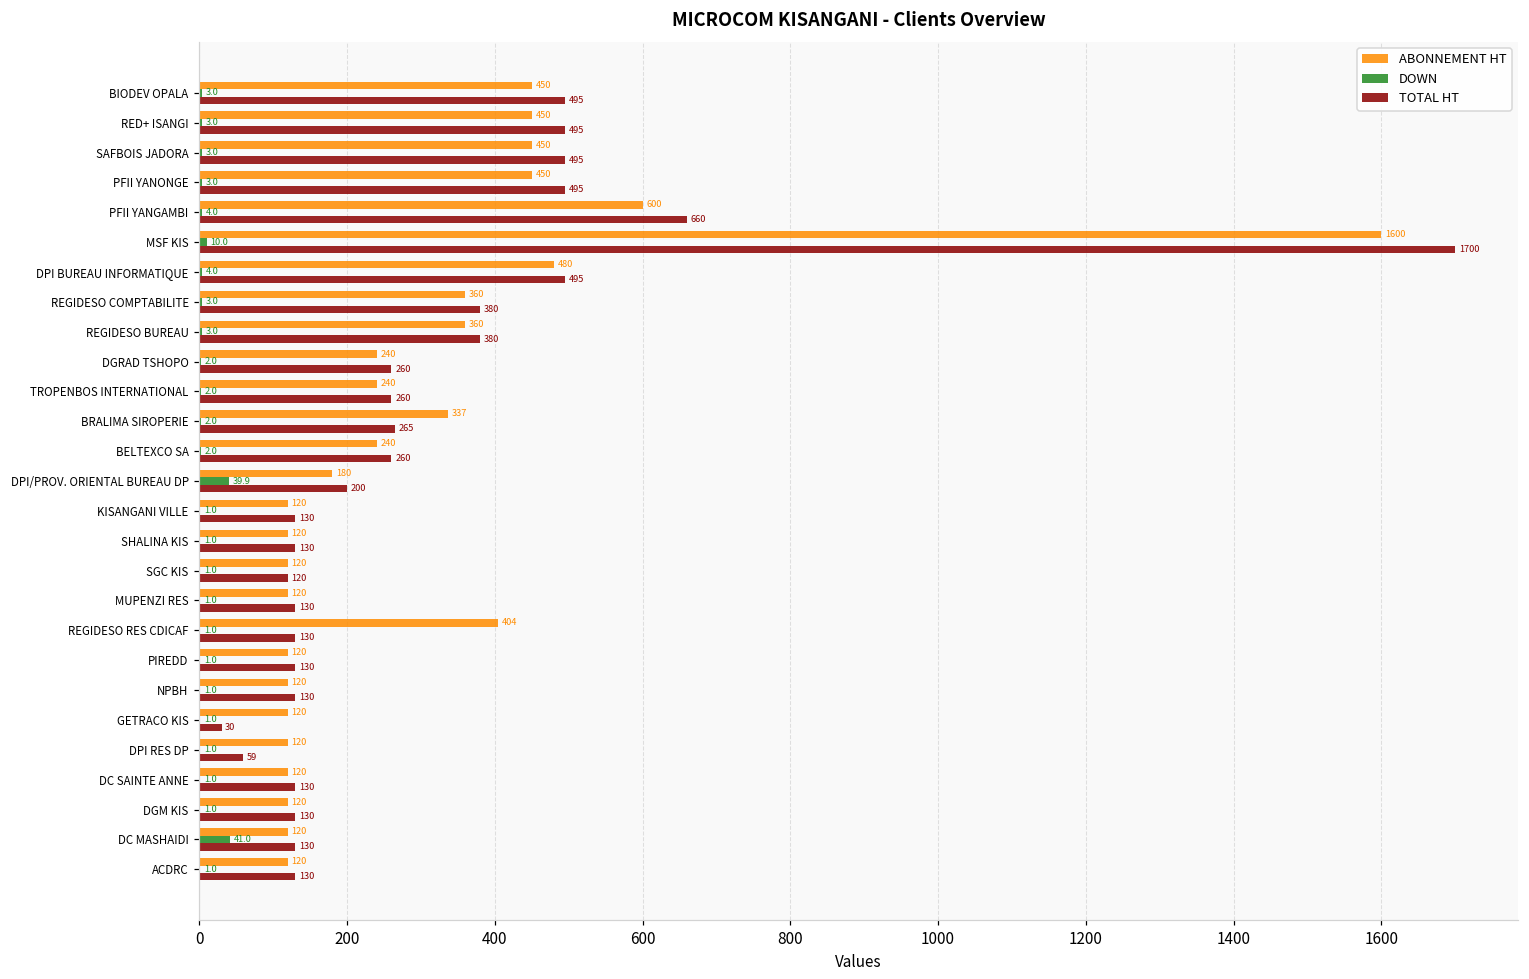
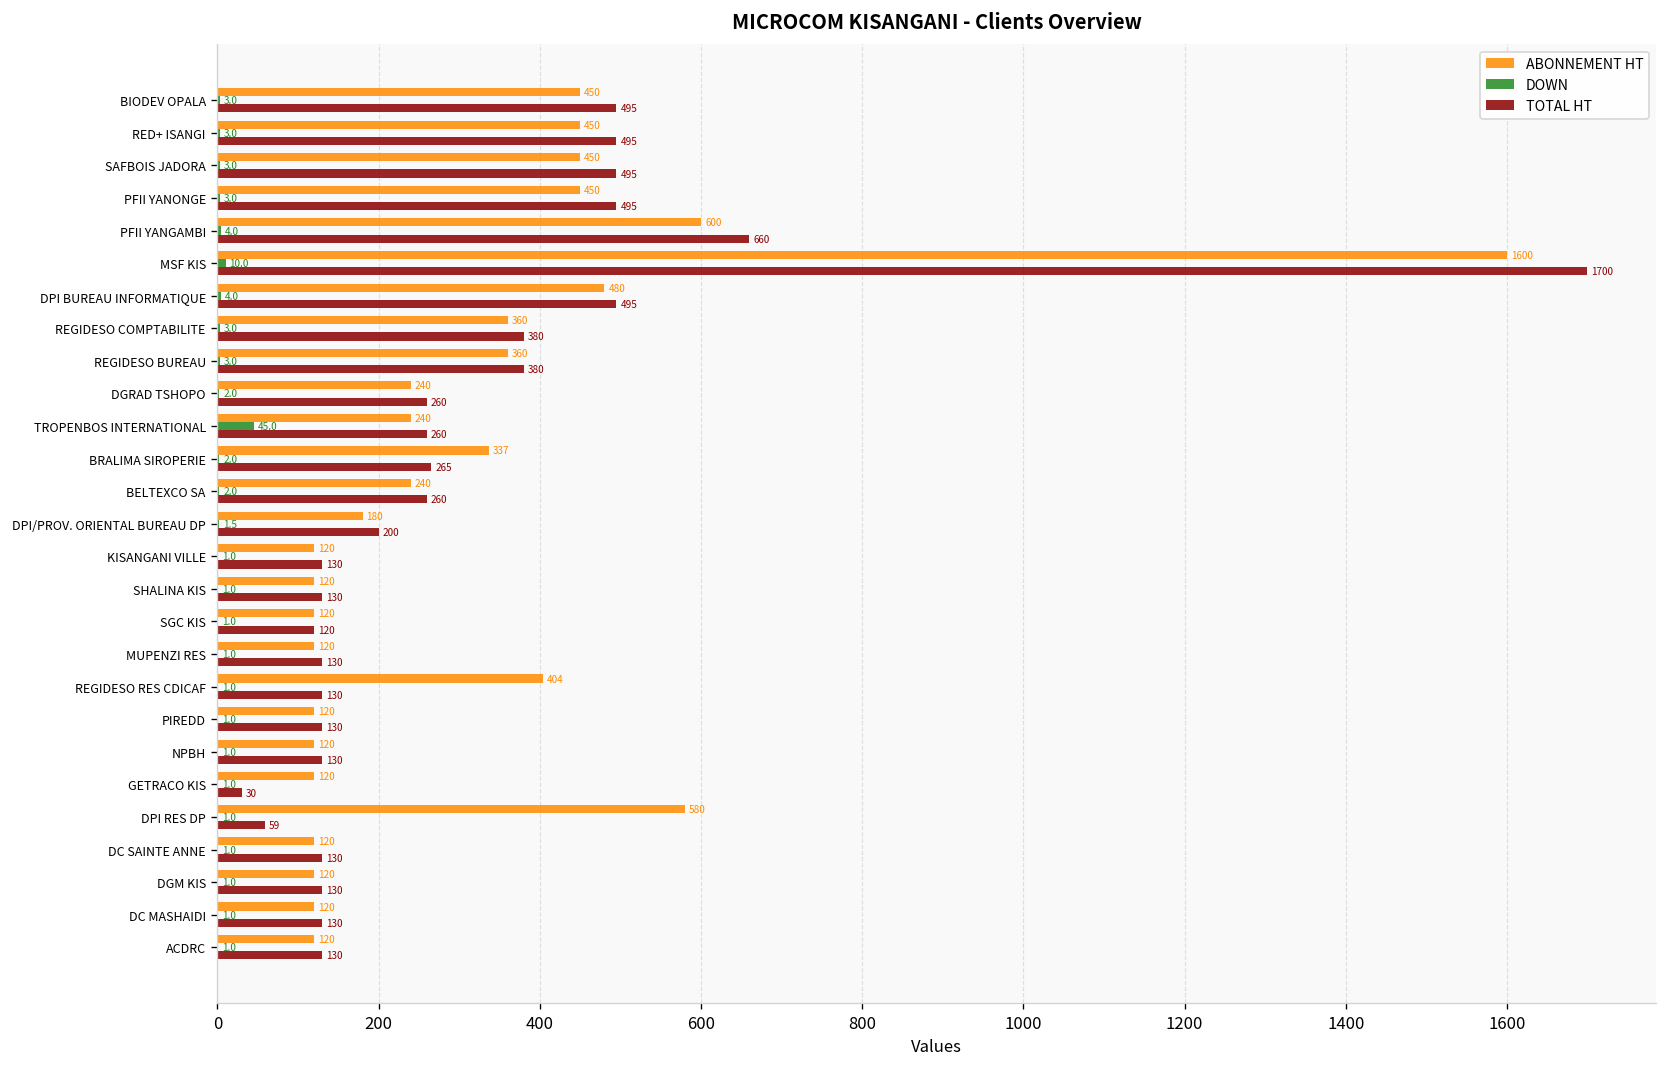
  {
    "ABONNEMENT HT": {
      "BIODEV OPALA": 450,
      "RED+ ISANGI": 450,
      "SAFBOIS JADORA": 450,
      "PFII YANONGE": 450,
      "PFII YANGAMBI": 600,
      "MSF KIS": 1600,
      "DPI BUREAU INFORMATIQUE": 480,
      "REGIDESO COMPTABILITE": 360,
      "REGIDESO BUREAU": 360,
      "DGRAD TSHOPO": 240,
      "TROPENBOS INTERNATIONAL": 240,
      "BRALIMA SIROPERIE": 337,
      "BELTEXCO SA": 240,
      "DPI/PROV. ORIENTAL BUREAU DP": 180,
      "KISANGANI VILLE": 120,
      "SHALINA KIS": 120,
      "SGC KIS": 120,
      "MUPENZI RES": 120,
      "REGIDESO RES CDICAF": 404,
      "PIREDD": 120,
      "NPBH": 120,
      "GETRACO KIS": 120,
-     "DPI RES DP": 120,
+     "DPI RES DP": 580,
      "DC SAINTE ANNE": 120,
      "DGM KIS": 120,
      "DC MASHAIDI": 120,
      "ACDRC": 120
    },
    "DOWN": {
      "BIODEV OPALA": 3.0,
      "RED+ ISANGI": 3.0,
      "SAFBOIS JADORA": 3.0,
      "PFII YANONGE": 3.0,
      "PFII YANGAMBI": 4.0,
      "MSF KIS": 10.0,
      "DPI BUREAU INFORMATIQUE": 4.0,
      "REGIDESO COMPTABILITE": 3.0,
      "REGIDESO BUREAU": 3.0,
      "DGRAD TSHOPO": 2.0,
-     "TROPENBOS INTERNATIONAL": 2.0,
+     "TROPENBOS INTERNATIONAL": 45.0,
      "BRALIMA SIROPERIE": 2.0,
      "BELTEXCO SA": 2.0,
-     "DPI/PROV. ORIENTAL BUREAU DP": 39.9,
+     "DPI/PROV. ORIENTAL BUREAU DP": 1.5,
      "KISANGANI VILLE": 1.0,
      "SHALINA KIS": 1.0,
      "SGC KIS": 1.0,
      "MUPENZI RES": 1.0,
      "REGIDESO RES CDICAF": 1.0,
      "PIREDD": 1.0,
      "NPBH": 1.0,
      "GETRACO KIS": 1.0,
      "DPI RES DP": 1.0,
      "DC SAINTE ANNE": 1.0,
      "DGM KIS": 1.0,
-     "DC MASHAIDI": 41.0,
+     "DC MASHAIDI": 1.0,
      "ACDRC": 1.0
    },
    "TOTAL HT": {
      "BIODEV OPALA": 495,
      "RED+ ISANGI": 495,
      "SAFBOIS JADORA": 495,
      "PFII YANONGE": 495,
      "PFII YANGAMBI": 660,
      "MSF KIS": 1700,
      "DPI BUREAU INFORMATIQUE": 495,
      "REGIDESO COMPTABILITE": 380,
      "REGIDESO BUREAU": 380,
      "DGRAD TSHOPO": 260,
      "TROPENBOS INTERNATIONAL": 260,
      "BRALIMA SIROPERIE": 265,
      "BELTEXCO SA": 260,
      "DPI/PROV. ORIENTAL BUREAU DP": 200,
      "KISANGANI VILLE": 130,
      "SHALINA KIS": 130,
      "SGC KIS": 120,
      "MUPENZI RES": 130,
      "REGIDESO RES CDICAF": 130,
      "PIREDD": 130,
      "NPBH": 130,
      "GETRACO KIS": 30,
      "DPI RES DP": 59,
      "DC SAINTE ANNE": 130,
      "DGM KIS": 130,
      "DC MASHAIDI": 130,
      "ACDRC": 130
    }
  }
